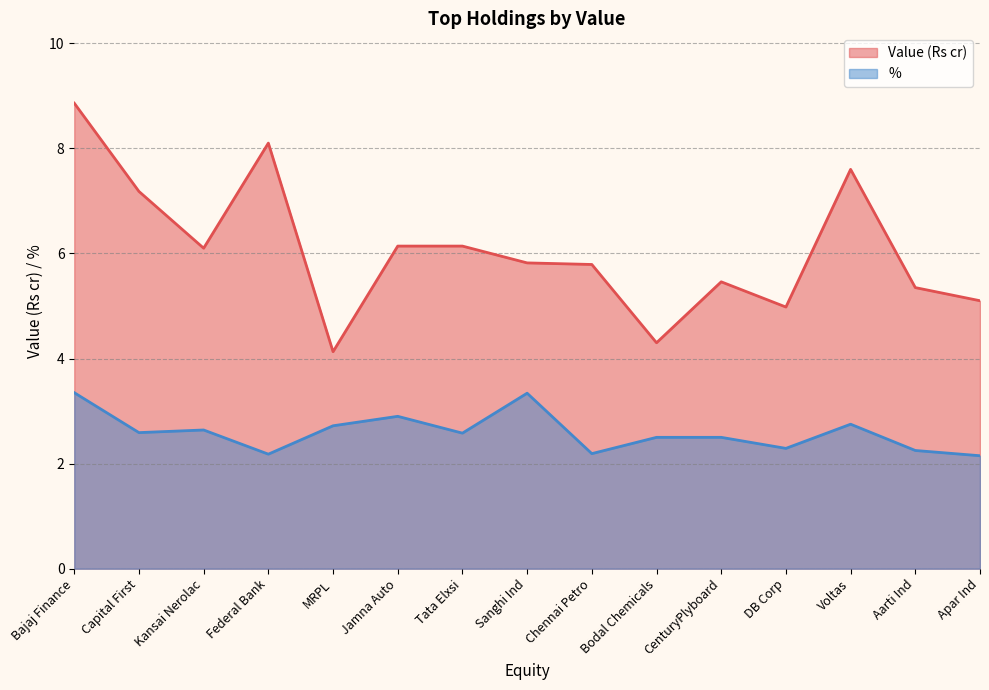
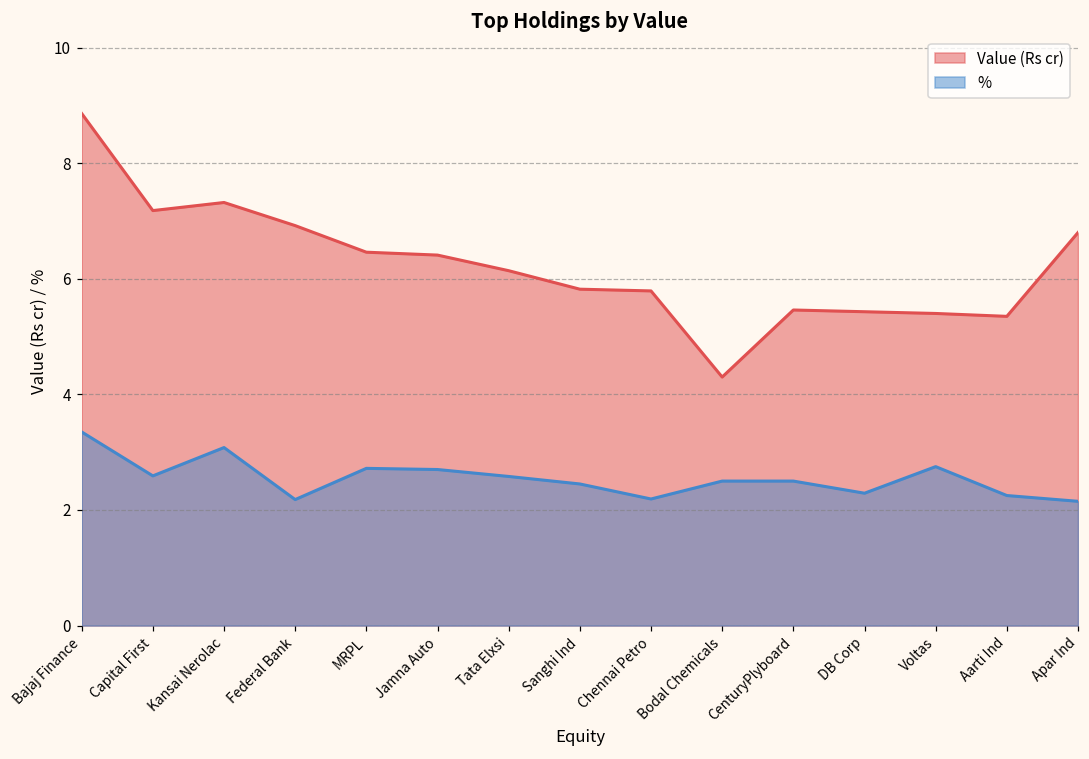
  {
    "Value (Rs cr)": {
      "Bajaj Finance": 8.9,
      "Capital First": 7.2,
-     "Kansai Nerolac": 6.1,
-     "Federal Bank": 8.1,
-     "MRPL": 4.1,
-     "Jamna Auto": 6.1,
+     "Kansai Nerolac": 7.3,
+     "Federal Bank": 6.9,
+     "MRPL": 6.5,
+     "Jamna Auto": 6.4,
      "Tata Elxsi": 6.1,
      "Sanghi Ind": 5.8,
      "Chennai Petro": 5.8,
      "Bodal Chemicals": 4.3,
      "CenturyPlyboard": 5.5,
-     "DB Corp": 5.0,
-     "Voltas": 7.6,
+     "DB Corp": 5.4,
+     "Voltas": 5.4,
      "Aarti Ind": 5.4,
-     "Apar Ind": 5.1
+     "Apar Ind": 6.8
    },
    "%": {
      "Bajaj Finance": 3.4,
      "Capital First": 2.6,
-     "Kansai Nerolac": 2.6,
+     "Kansai Nerolac": 3.1,
      "Federal Bank": 2.2,
      "MRPL": 2.7,
-     "Jamna Auto": 2.9,
+     "Jamna Auto": 2.7,
      "Tata Elxsi": 2.6,
-     "Sanghi Ind": 3.3,
+     "Sanghi Ind": 2.5,
      "Chennai Petro": 2.2,
      "Bodal Chemicals": 2.5,
      "CenturyPlyboard": 2.5,
      "DB Corp": 2.3,
      "Voltas": 2.8,
      "Aarti Ind": 2.3,
      "Apar Ind": 2.2
    }
  }
